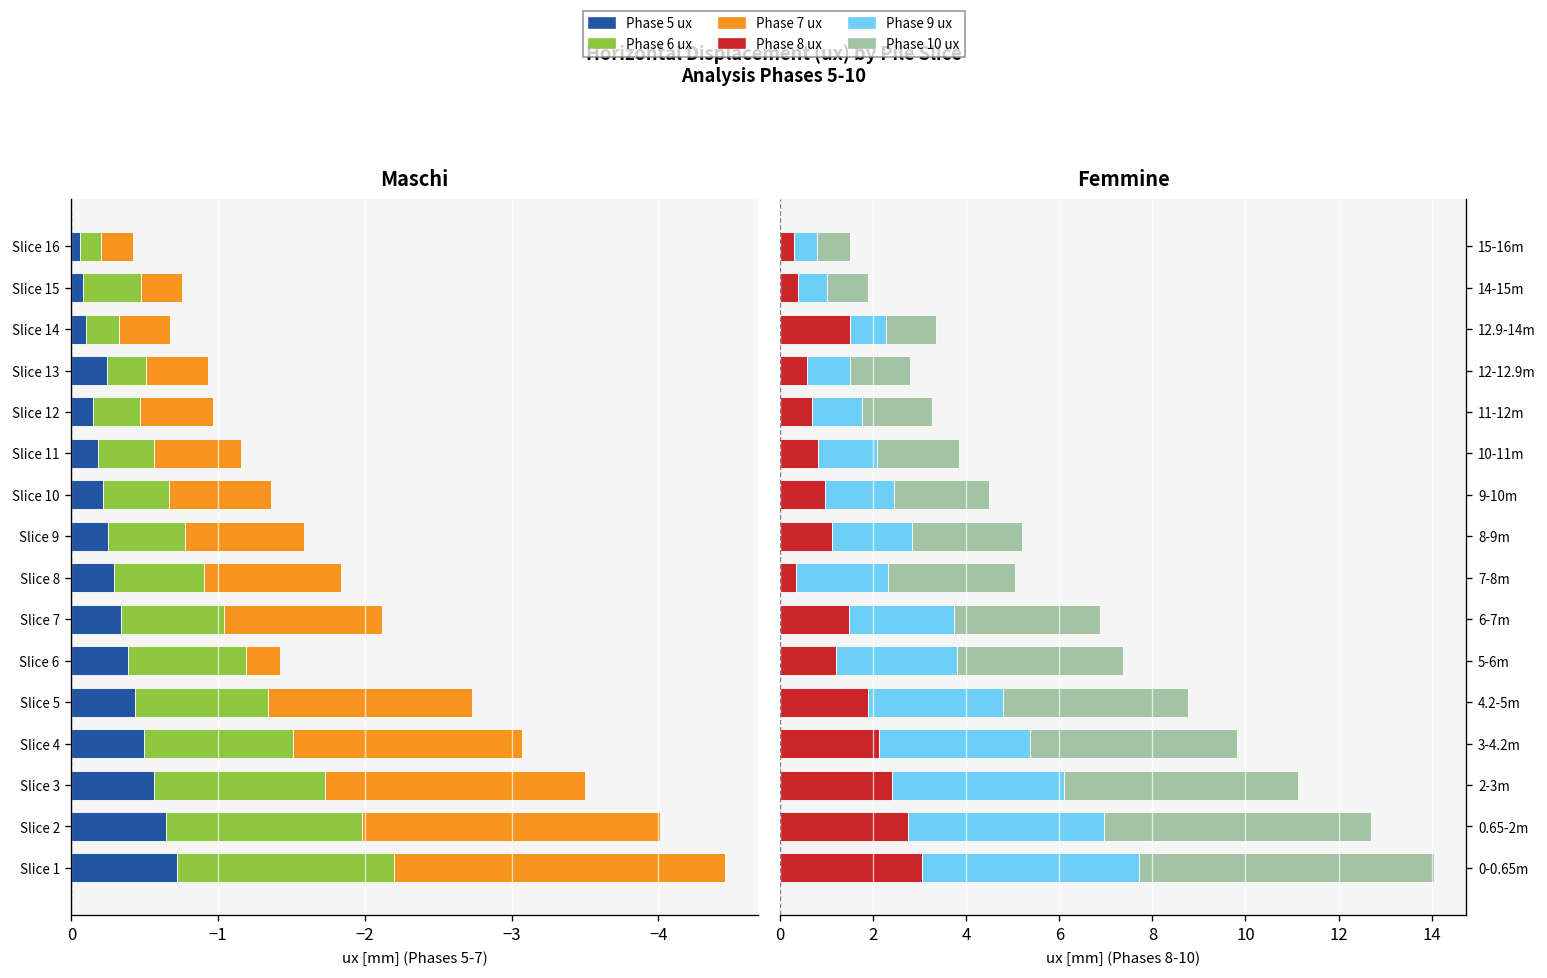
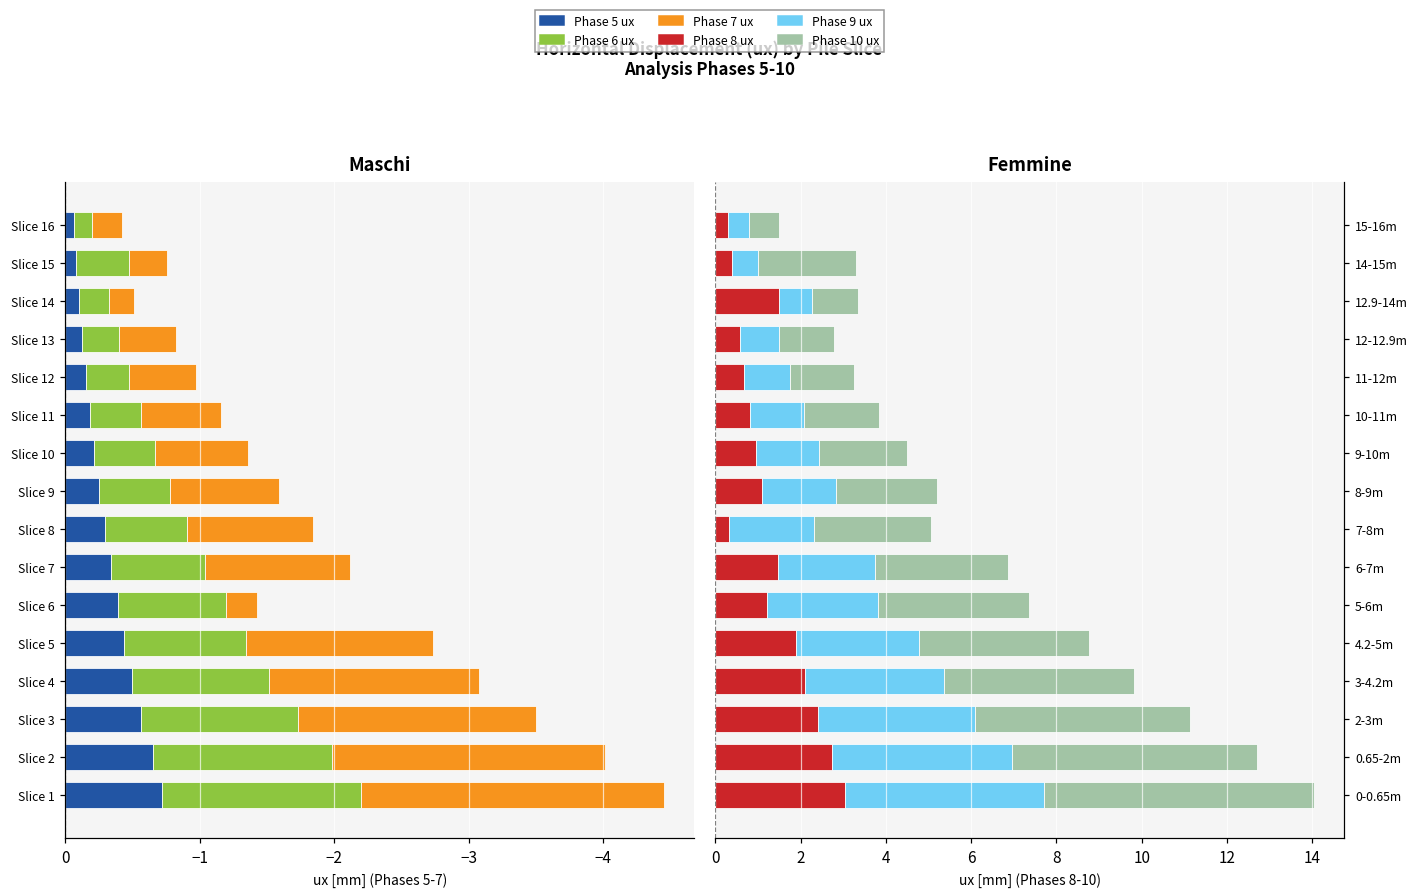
  {
    "Maschi": {
      "Phase 5 ux": {
        "Slice 16": -0.06,
        "Slice 15": -0.08,
        "Slice 14": -0.10,
-       "Slice 13": -0.24,
+       "Slice 13": -0.13,
        "Slice 12": -0.15,
        "Slice 11": -0.18,
        "Slice 10": -0.21,
        "Slice 9": -0.25,
        "Slice 8": -0.29,
        "Slice 7": -0.34,
        "Slice 6": -0.39,
        "Slice 5": -0.44,
        "Slice 4": -0.49,
        "Slice 3": -0.56,
        "Slice 2": -0.65,
        "Slice 1": -0.72
      },
      "Phase 6 ux": {
        "Slice 16": -0.14,
        "Slice 15": -0.39,
        "Slice 14": -0.22,
        "Slice 13": -0.27,
        "Slice 12": -0.32,
        "Slice 11": -0.38,
        "Slice 10": -0.45,
        "Slice 9": -0.53,
        "Slice 8": -0.61,
        "Slice 7": -0.70,
        "Slice 6": -0.81,
        "Slice 5": -0.90,
        "Slice 4": -1.02,
        "Slice 3": -1.16,
        "Slice 2": -1.33,
        "Slice 1": -1.48
      },
      "Phase 7 ux": {
        "Slice 16": -0.22,
        "Slice 15": -0.28,
-       "Slice 14": -0.35,
+       "Slice 14": -0.19,
        "Slice 13": -0.42,
        "Slice 12": -0.50,
        "Slice 11": -0.59,
        "Slice 10": -0.70,
        "Slice 9": -0.81,
        "Slice 8": -0.94,
        "Slice 7": -1.08,
        "Slice 6": -0.23,
        "Slice 5": -1.39,
        "Slice 4": -1.56,
        "Slice 3": -1.78,
        "Slice 2": -2.03,
        "Slice 1": -2.25
      }
    },
    "Femmine": {
      "Phase 8 ux": {
        "15-16m": 0.3,
        "14-15m": 0.4,
        "12.9-14m": 1.5,
        "12-12.9m": 0.6,
        "11-12m": 0.7,
        "10-11m": 0.8,
        "9-10m": 1.0,
        "8-9m": 1.1,
        "7-8m": 0.3,
        "6-7m": 1.5,
        "5-6m": 1.2,
        "4.2-5m": 1.9,
        "3-4.2m": 2.1,
        "2-3m": 2.4,
        "0.65-2m": 2.7,
        "0-0.65m": 3.0
      },
      "Phase 9 ux": {
        "15-16m": 0.5,
        "14-15m": 0.6,
        "12.9-14m": 0.8,
        "12-12.9m": 0.9,
        "11-12m": 1.1,
        "10-11m": 1.3,
        "9-10m": 1.5,
        "8-9m": 1.7,
        "7-8m": 2.0,
        "6-7m": 2.3,
        "5-6m": 2.6,
        "4.2-5m": 2.9,
        "3-4.2m": 3.3,
        "2-3m": 3.7,
        "0.65-2m": 4.2,
        "0-0.65m": 4.7
      },
      "Phase 10 ux": {
        "15-16m": 0.7,
-       "14-15m": 0.9,
+       "14-15m": 2.3,
        "12.9-14m": 1.1,
        "12-12.9m": 1.3,
        "11-12m": 1.5,
        "10-11m": 1.8,
        "9-10m": 2.1,
        "8-9m": 2.4,
        "7-8m": 2.7,
        "6-7m": 3.1,
        "5-6m": 3.6,
        "4.2-5m": 4.0,
        "3-4.2m": 4.4,
        "2-3m": 5.0,
        "0.65-2m": 5.7,
        "0-0.65m": 6.3
      }
    }
  }
